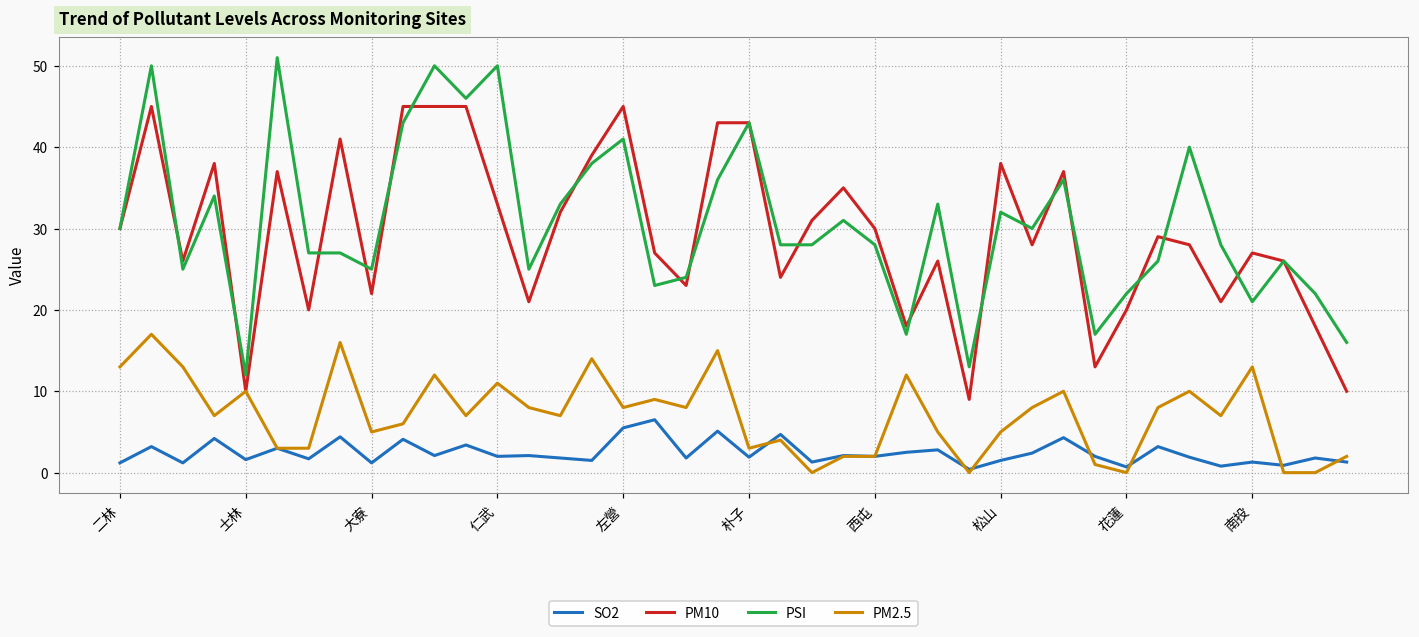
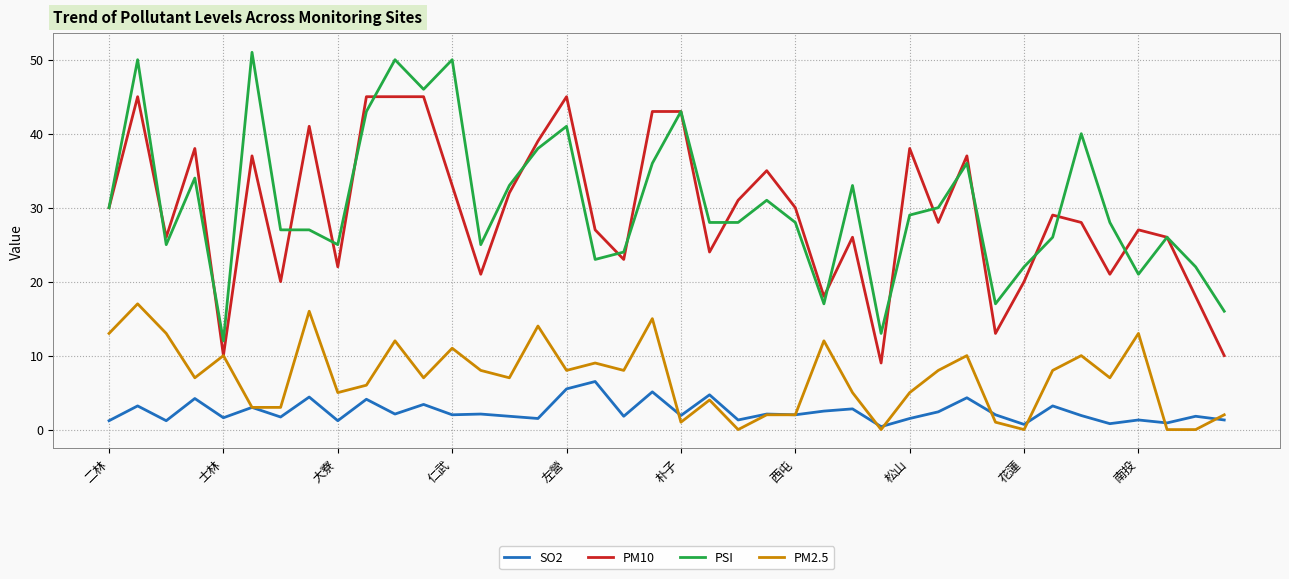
  {
    "SO2": {
      "二林": 1,
      "士林": 2,
      "大寮": 1,
      "仁武": 2,
      "左營": 6,
      "朴子": 2,
      "松山": 2,
      "花蓮": 1,
      "南投": 1
    },
    "PM10": {
      "大寮": 22,
      "仁武": 33,
      "左營": 45,
      "西屯": 30,
      "松山": 38,
      "花蓮": 20,
      "南投": 27
    },
    "PSI": {
      "士林": 12,
      "大寮": 25,
      "仁武": 50,
      "左營": 41,
      "西屯": 28,
-     "松山": 32,
+     "松山": 29,
      "花蓮": 22,
      "南投": 21
    },
    "PM2.5": {
      "二林": 13,
      "大寮": 5,
      "仁武": 11,
      "左營": 8,
-     "朴子": 3,
+     "朴子": 1,
      "松山": 5,
      "花蓮": 0,
      "南投": 13
    }
  }
